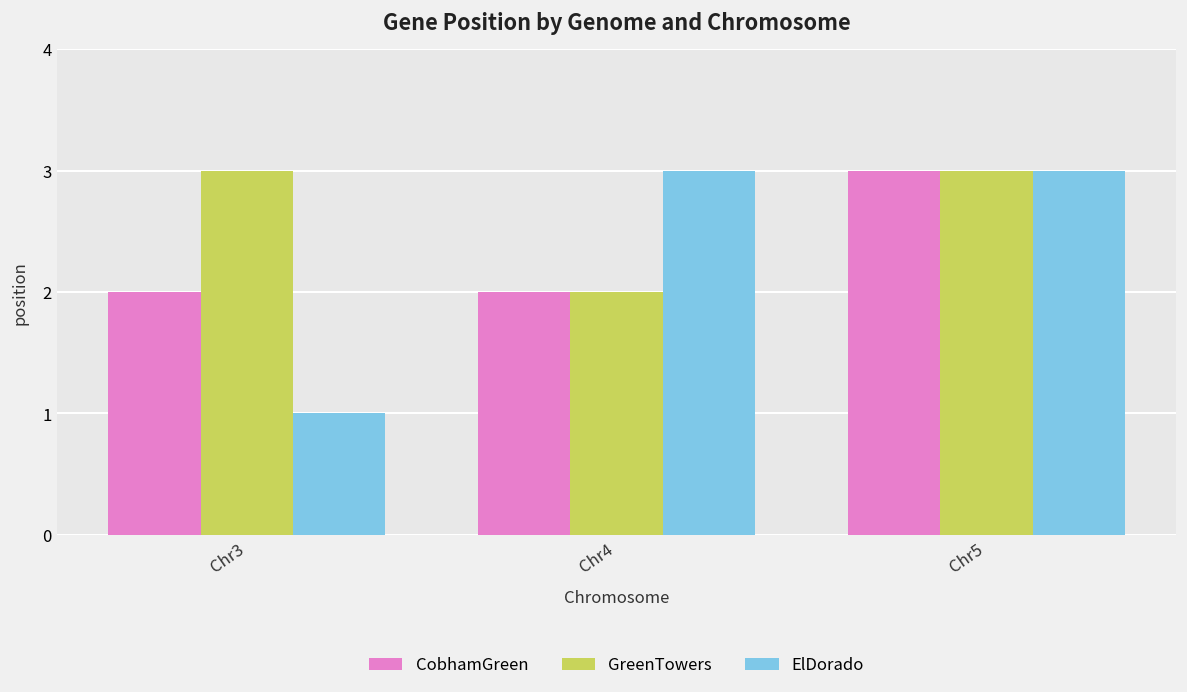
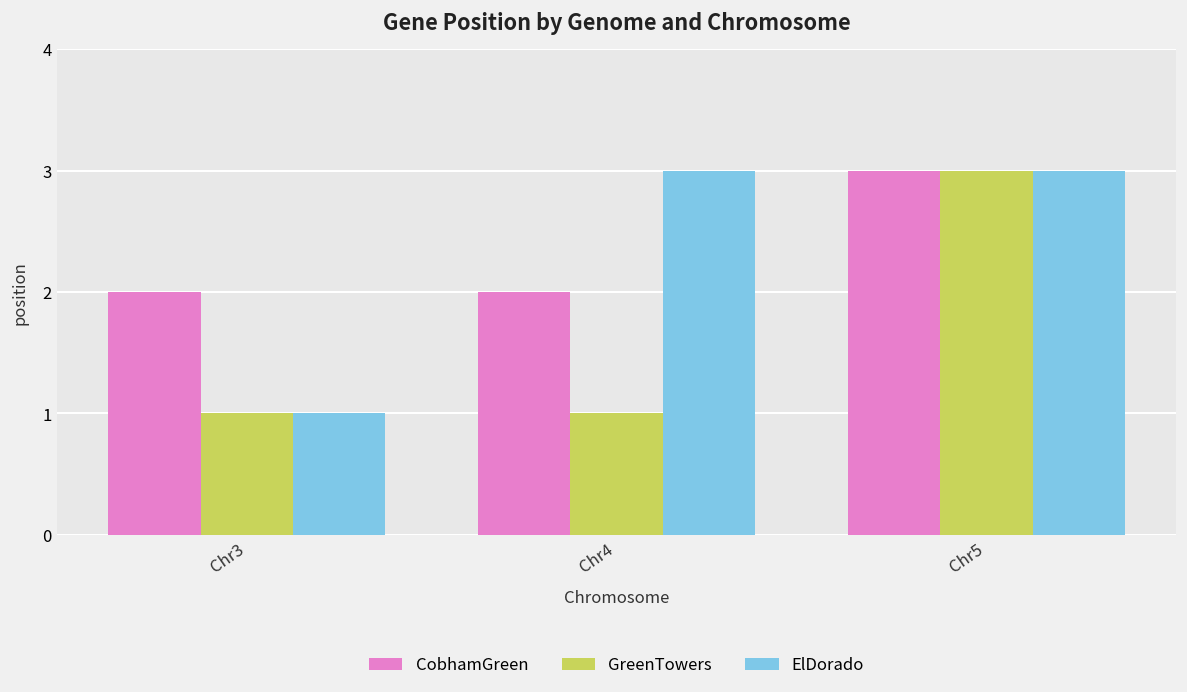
  {
    "CobhamGreen": {
      "Chr3": 2,
      "Chr4": 2,
      "Chr5": 3
    },
    "GreenTowers": {
-     "Chr3": 3,
-     "Chr4": 2,
+     "Chr3": 1,
+     "Chr4": 1,
      "Chr5": 3
    },
    "ElDorado": {
      "Chr3": 1,
      "Chr4": 3,
      "Chr5": 3
    }
  }
